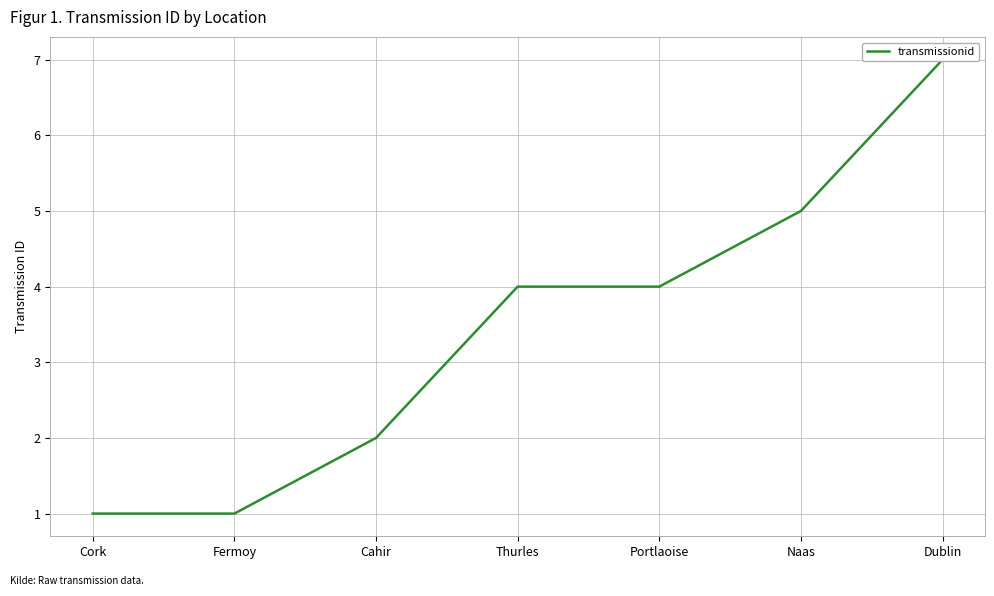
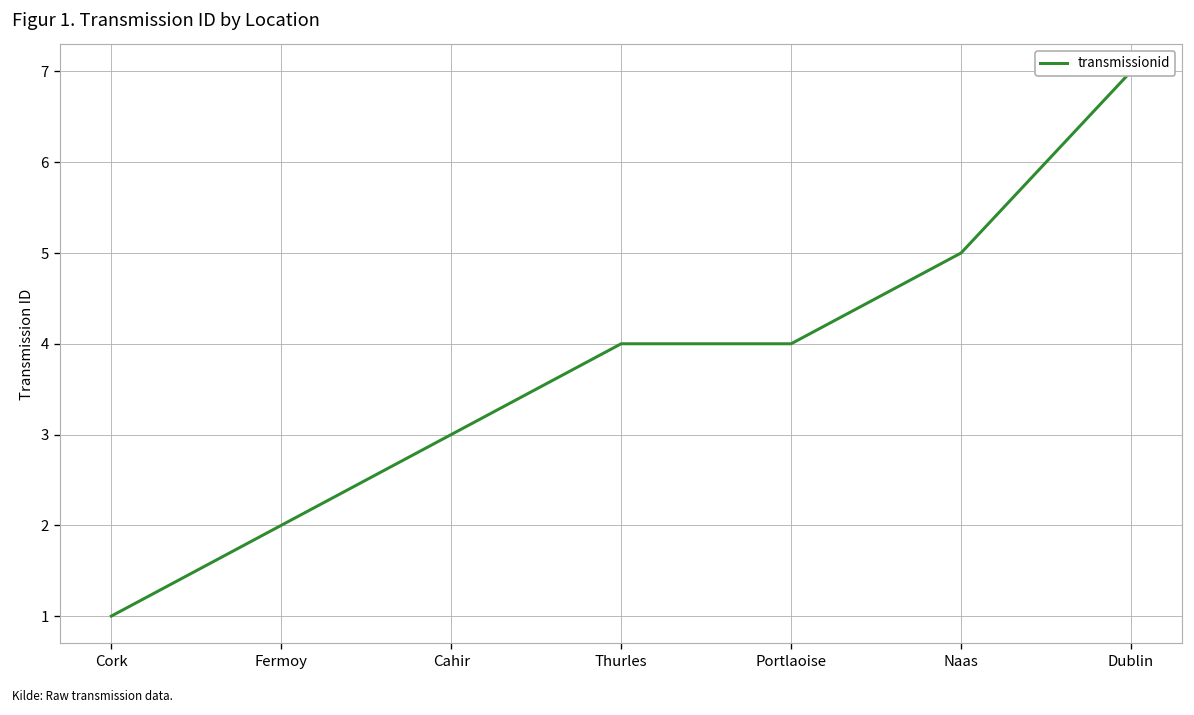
  {
    "Cork": 1,
-   "Fermoy": 1,
-   "Cahir": 2,
+   "Fermoy": 2,
+   "Cahir": 3,
    "Thurles": 4,
    "Portlaoise": 4,
    "Naas": 5
  }
